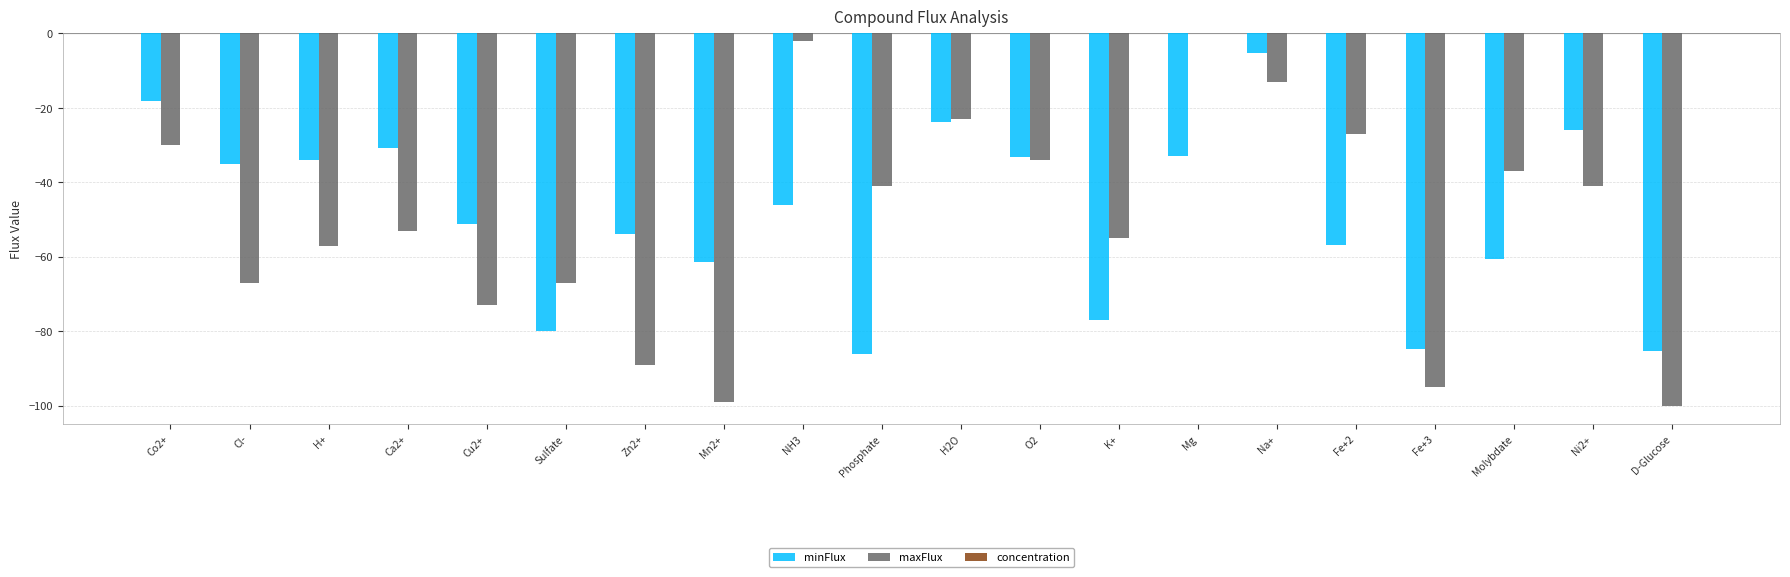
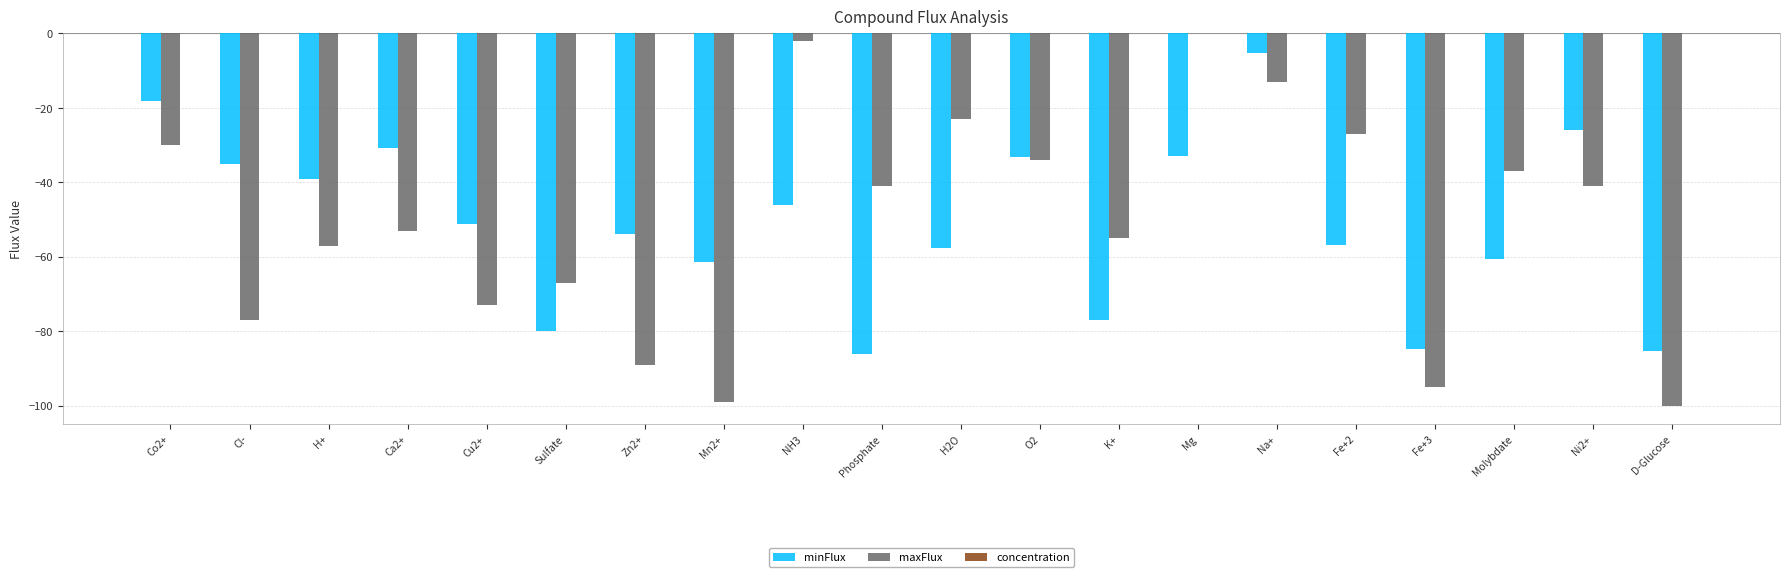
  {
    "minFlux": {
      "Co2+": -18,
      "Cl-": -35,
-     "H+": -34,
+     "H+": -39,
      "Ca2+": -31,
      "Cu2+": -51,
      "Sulfate": -80,
      "Zn2+": -54,
      "Mn2+": -62,
      "NH3": -46,
      "Phosphate": -86,
-     "H2O": -24,
+     "H2O": -58,
      "O2": -33,
      "K+": -77,
      "Mg": -33,
      "Na+": -5,
      "Fe+2": -57,
      "Fe+3": -85,
      "Molybdate": -61,
      "Ni2+": -26,
      "D-Glucose": -85
    },
    "maxFlux": {
      "Co2+": -30,
-     "Cl-": -67,
+     "Cl-": -77,
      "H+": -57,
      "Ca2+": -53,
      "Cu2+": -73,
      "Sulfate": -67,
      "Zn2+": -89,
      "Mn2+": -99,
      "NH3": -2,
      "Phosphate": -41,
      "H2O": -23,
      "O2": -34,
      "K+": -55,
      "Mg": 0,
      "Na+": -13,
      "Fe+2": -27,
      "Fe+3": -95,
      "Molybdate": -37,
      "Ni2+": -41,
      "D-Glucose": -100
    }
  }
